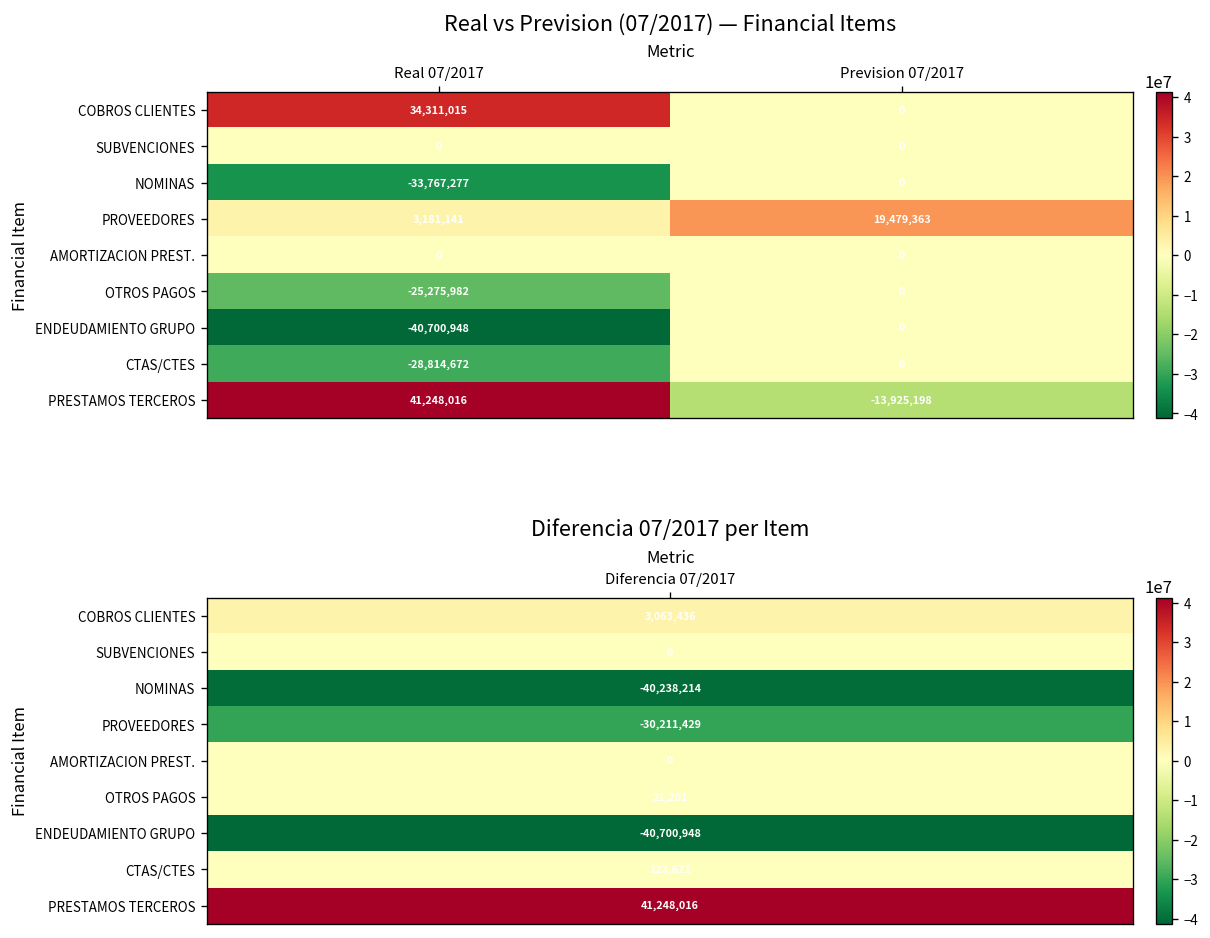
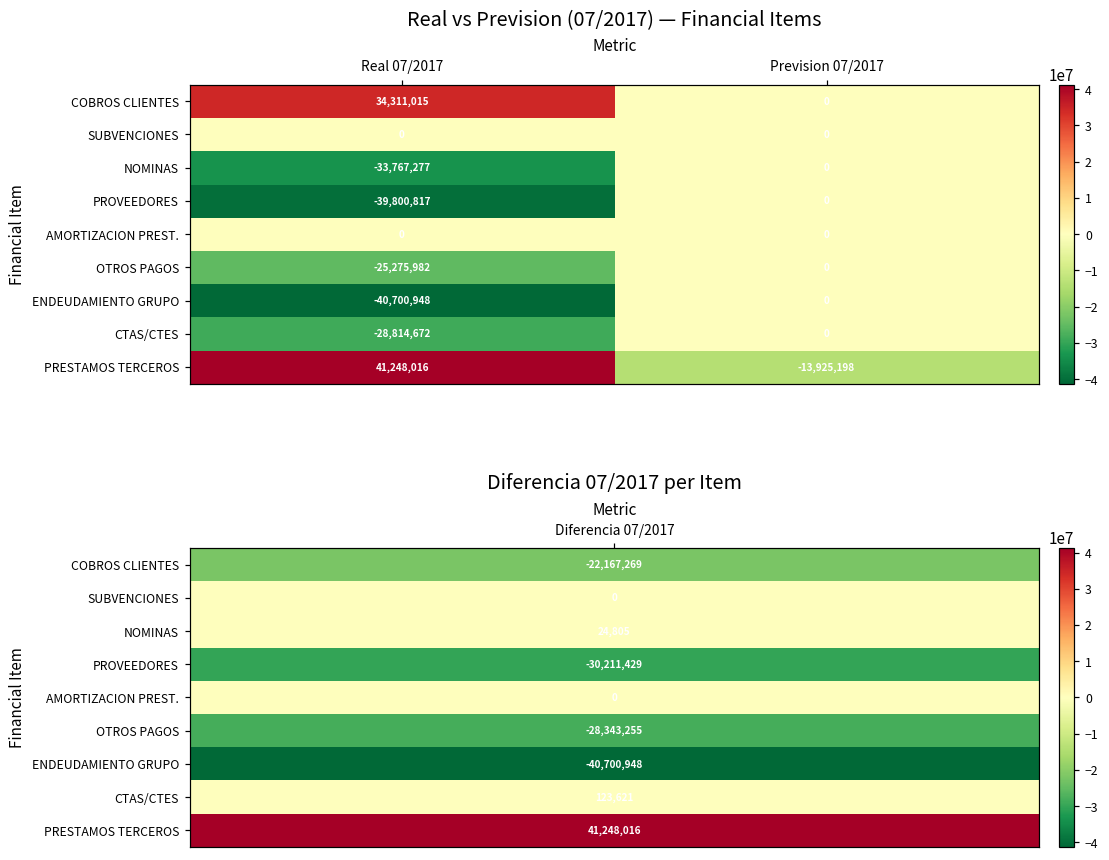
  {
    "Real vs Prevision (07/2017) — Financial Items": {
      "COBROS CLIENTES": {
        "Real 07/2017": "34,311,015",
        "Prevision 07/2017": "0"
      },
      "SUBVENCIONES": {
        "Real 07/2017": "0",
        "Prevision 07/2017": "0"
      },
      "NOMINAS": {
        "Real 07/2017": "-33,767,277",
        "Prevision 07/2017": "0"
      },
      "PROVEEDORES": {
-       "Real 07/2017": "3,181,141",
-       "Prevision 07/2017": "19,479,363"
+       "Real 07/2017": "-39,800,817",
+       "Prevision 07/2017": "0"
      },
      "AMORTIZACION PREST.": {
        "Real 07/2017": "0",
        "Prevision 07/2017": "0"
      },
      "OTROS PAGOS": {
        "Real 07/2017": "-25,275,982",
        "Prevision 07/2017": "0"
      },
      "ENDEUDAMIENTO GRUPO": {
        "Real 07/2017": "-40,700,948",
        "Prevision 07/2017": "0"
      },
      "CTAS/CTES": {
        "Real 07/2017": "-28,814,672",
        "Prevision 07/2017": "0"
      },
      "PRESTAMOS TERCEROS": {
        "Real 07/2017": "41,248,016",
        "Prevision 07/2017": "-13,925,198"
      }
    },
    "Diferencia 07/2017 per Item": {
      "COBROS CLIENTES": {
-       "Diferencia 07/2017": "3,063,436"
+       "Diferencia 07/2017": "-22,167,269"
      },
      "SUBVENCIONES": {
        "Diferencia 07/2017": "0"
      },
      "NOMINAS": {
-       "Diferencia 07/2017": "-40,238,214"
+       "Diferencia 07/2017": "24,805"
      },
      "PROVEEDORES": {
        "Diferencia 07/2017": "-30,211,429"
      },
      "AMORTIZACION PREST.": {
        "Diferencia 07/2017": "0"
      },
      "OTROS PAGOS": {
-       "Diferencia 07/2017": "21,201"
+       "Diferencia 07/2017": "-28,343,255"
      },
      "ENDEUDAMIENTO GRUPO": {
        "Diferencia 07/2017": "-40,700,948"
      },
      "CTAS/CTES": {
        "Diferencia 07/2017": "123,621"
      },
      "PRESTAMOS TERCEROS": {
        "Diferencia 07/2017": "41,248,016"
      }
    }
  }
